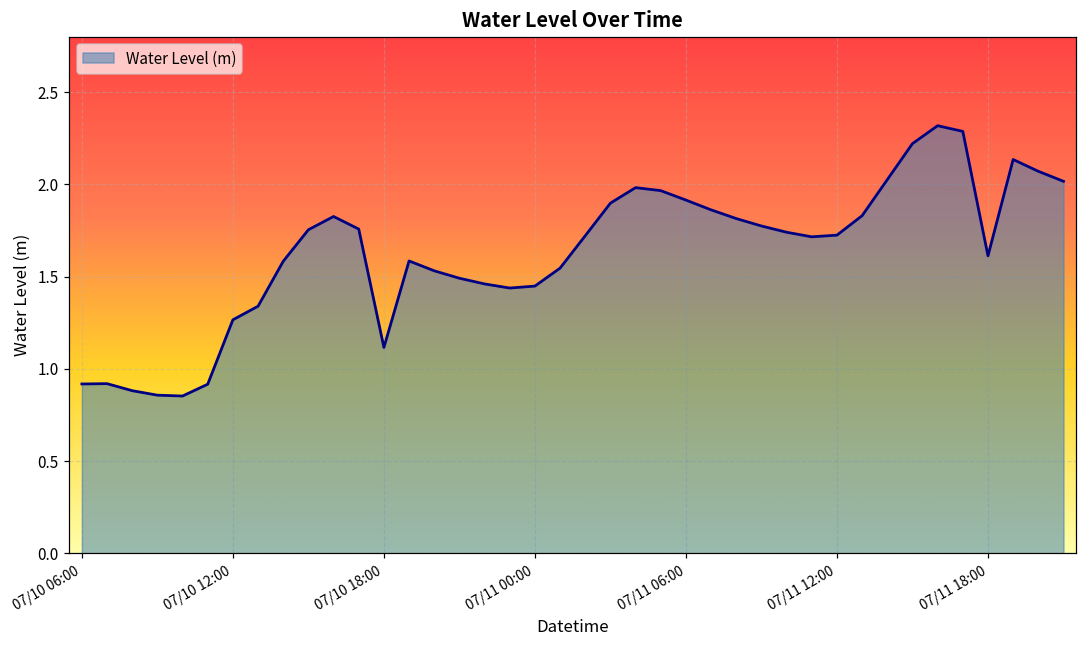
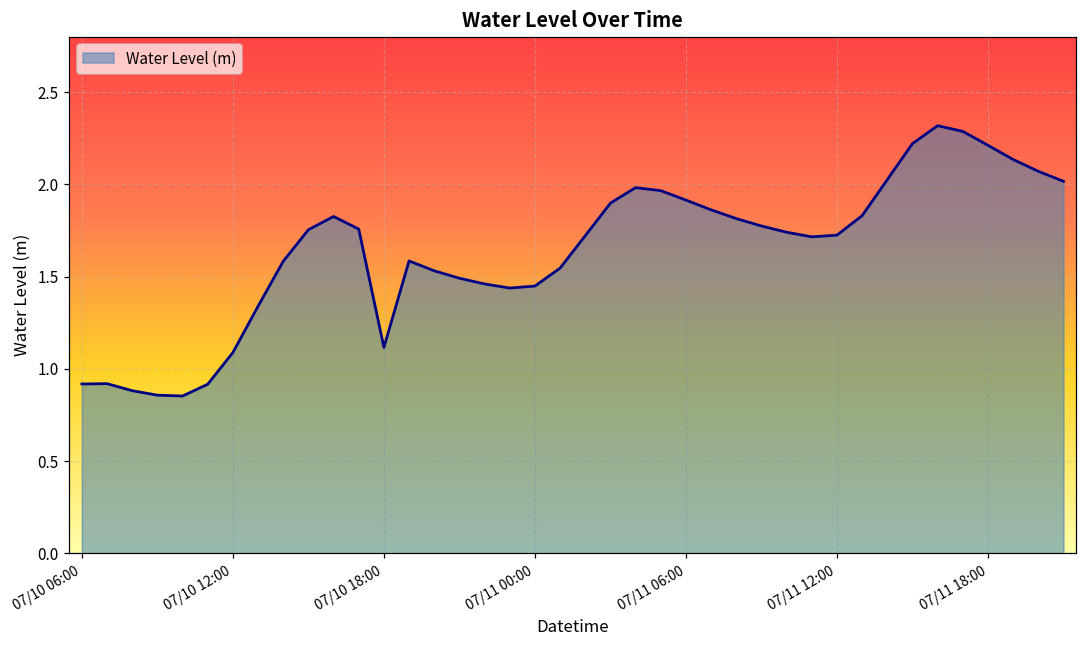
  {
    "07/10 06:00": 0.92,
-   "07/10 12:00": 1.27,
+   "07/10 12:00": 1.09,
    "07/10 18:00": 1.12,
    "07/11 00:00": 1.45,
    "07/11 06:00": 1.91,
    "07/11 12:00": 1.72,
-   "07/11 18:00": 1.61
+   "07/11 18:00": 2.21
  }
